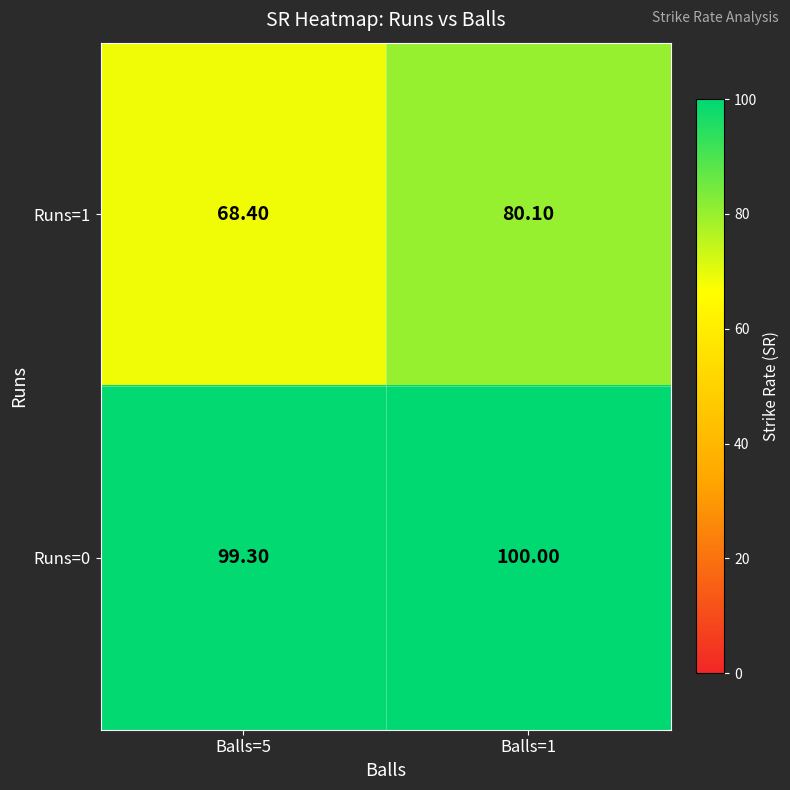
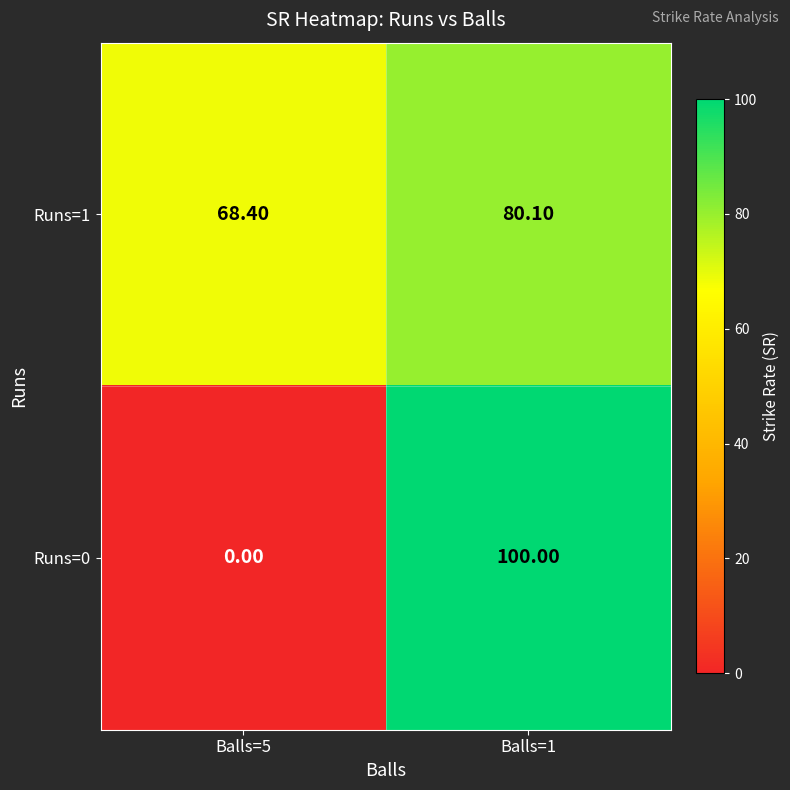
  {
    "Runs=1": {
      "Balls=5": 68.40,
      "Balls=1": 80.10
    },
    "Runs=0": {
-     "Balls=5": 99.30,
+     "Balls=5": 0.00,
      "Balls=1": 100.00
    }
  }
